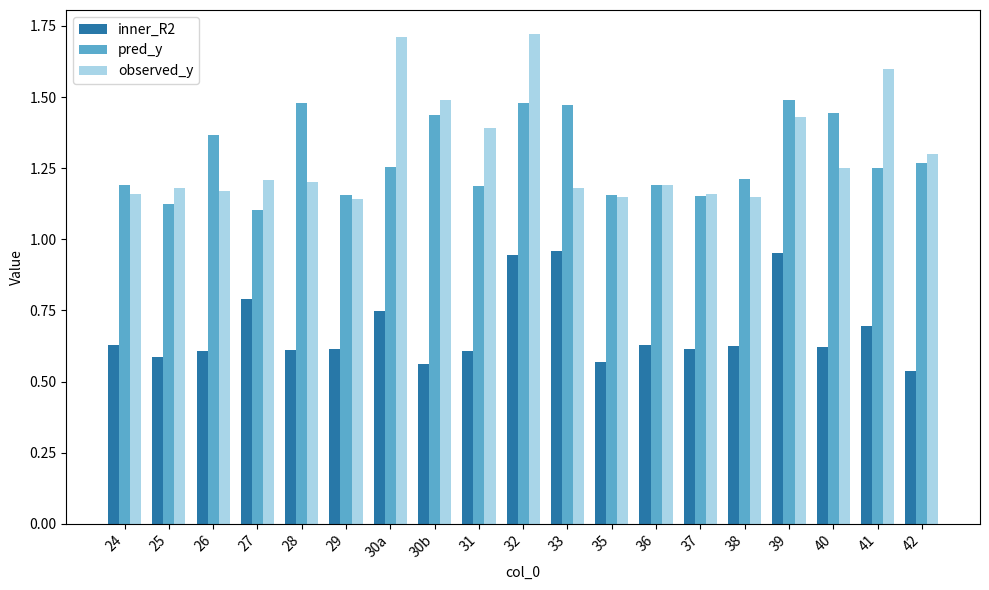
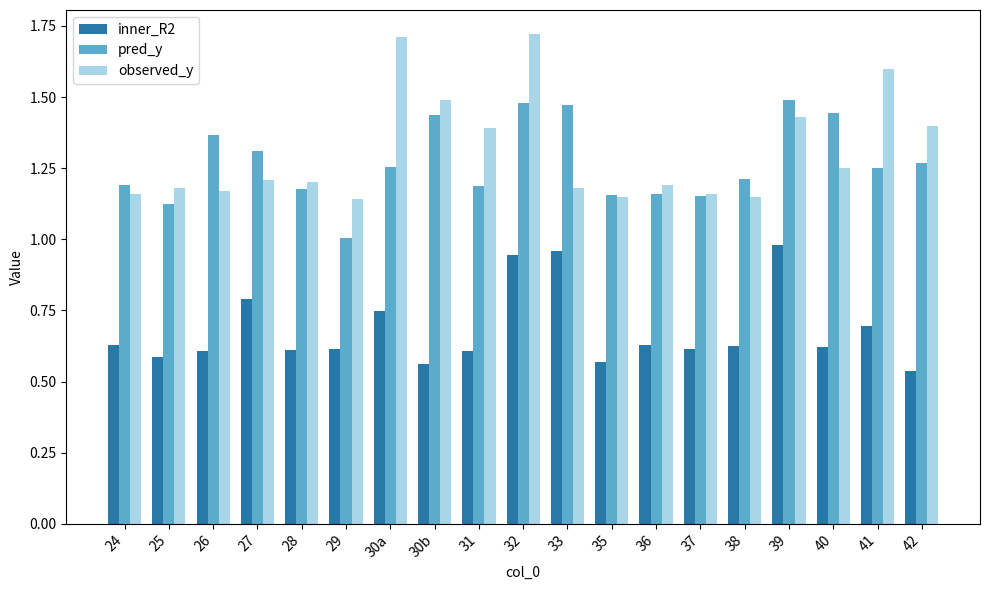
  {
    "inner_R2": {
      "24": 0.63,
      "25": 0.59,
      "26": 0.61,
      "27": 0.79,
      "28": 0.61,
      "29": 0.62,
      "30a": 0.75,
      "30b": 0.56,
      "31": 0.61,
      "32": 0.95,
      "33": 0.96,
      "35": 0.57,
      "36": 0.63,
      "37": 0.61,
      "38": 0.62,
-     "39": 0.95,
+     "39": 0.98,
      "40": 0.62,
      "41": 0.70,
      "42": 0.54
    },
    "pred_y": {
      "24": 1.19,
      "25": 1.12,
      "26": 1.37,
-     "27": 1.10,
-     "28": 1.48,
-     "29": 1.16,
+     "27": 1.31,
+     "28": 1.18,
+     "29": 1.00,
      "30a": 1.26,
      "30b": 1.44,
      "31": 1.19,
      "32": 1.48,
      "33": 1.47,
      "35": 1.16,
-     "36": 1.19,
+     "36": 1.16,
      "37": 1.15,
      "38": 1.21,
      "39": 1.49,
      "40": 1.44,
      "41": 1.25,
      "42": 1.27
    },
    "observed_y": {
      "24": 1.16,
      "25": 1.18,
      "26": 1.17,
      "27": 1.21,
      "28": 1.2,
      "29": 1.14,
      "30a": 1.71,
      "30b": 1.49,
      "31": 1.39,
      "32": 1.72,
      "33": 1.18,
      "35": 1.15,
      "36": 1.19,
      "37": 1.16,
      "38": 1.15,
      "39": 1.43,
      "40": 1.25,
      "41": 1.6,
-     "42": 1.3
+     "42": 1.4
    }
  }
